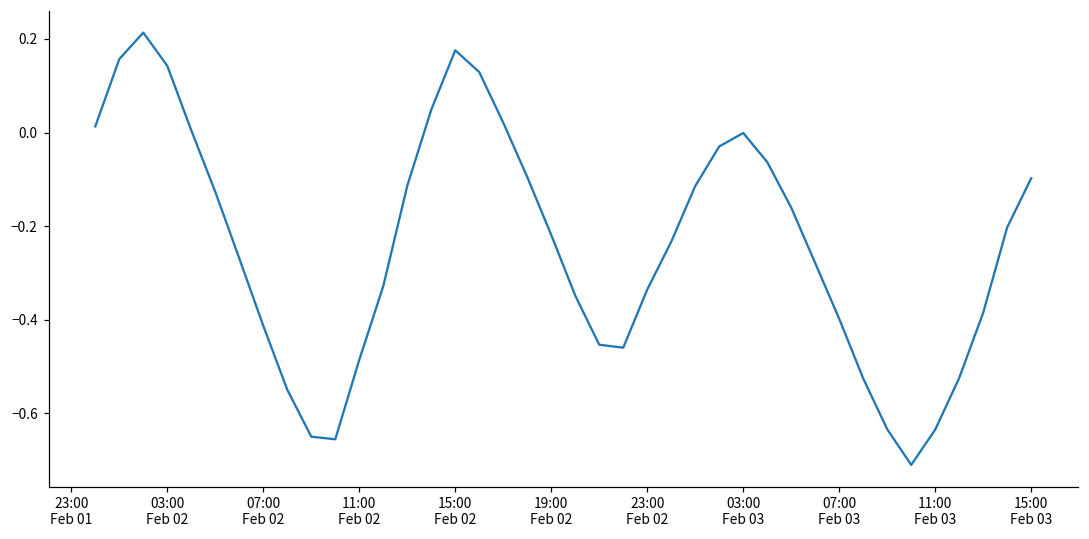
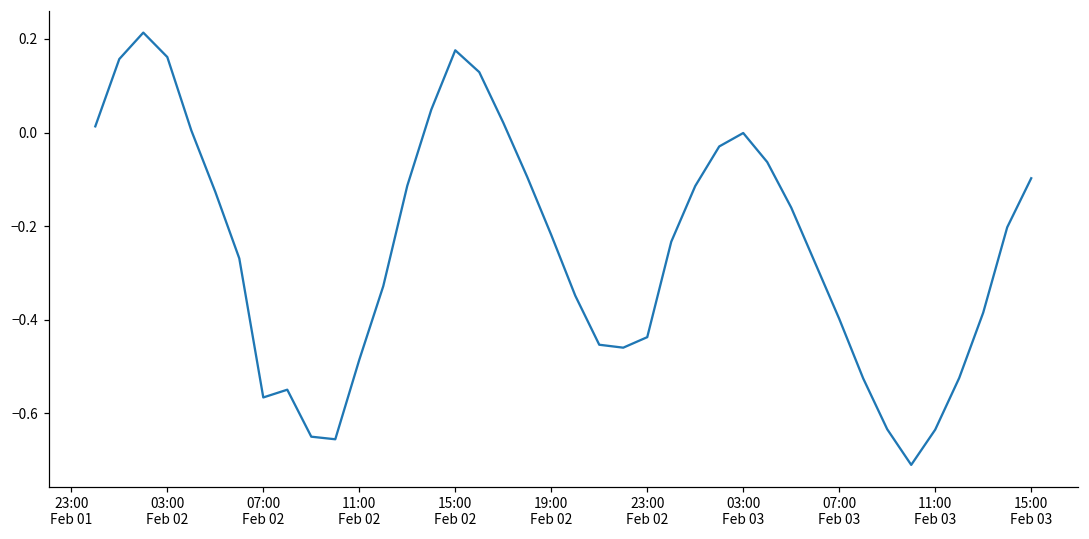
  {
-   "03:00 Feb 02": 0.14,
-   "07:00 Feb 02": -0.41,
+   "03:00 Feb 02": 0.16,
+   "07:00 Feb 02": -0.57,
    "11:00 Feb 02": -0.49,
    "15:00 Feb 02": 0.18,
    "19:00 Feb 02": -0.22,
-   "23:00 Feb 02": -0.34,
+   "23:00 Feb 02": -0.44,
    "03:00 Feb 03": 0.00,
    "07:00 Feb 03": -0.40,
    "11:00 Feb 03": -0.63,
    "15:00 Feb 03": -0.10
  }
